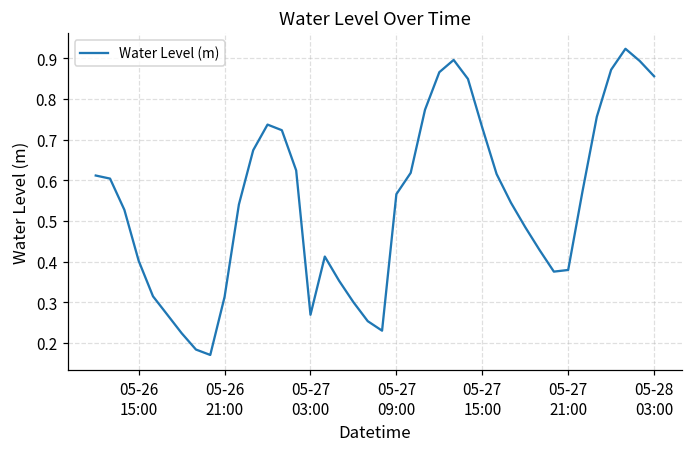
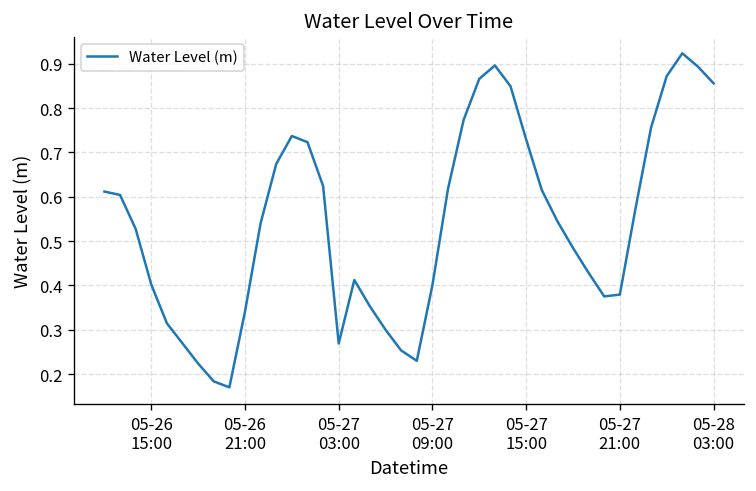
  {
    "05-26 15:00": 0.40,
-   "05-26 21:00": 0.31,
+   "05-26 21:00": 0.34,
    "05-27 03:00": 0.27,
-   "05-27 09:00": 0.57,
+   "05-27 09:00": 0.40,
    "05-27 15:00": 0.73,
    "05-27 21:00": 0.38,
    "05-28 03:00": 0.86
  }
